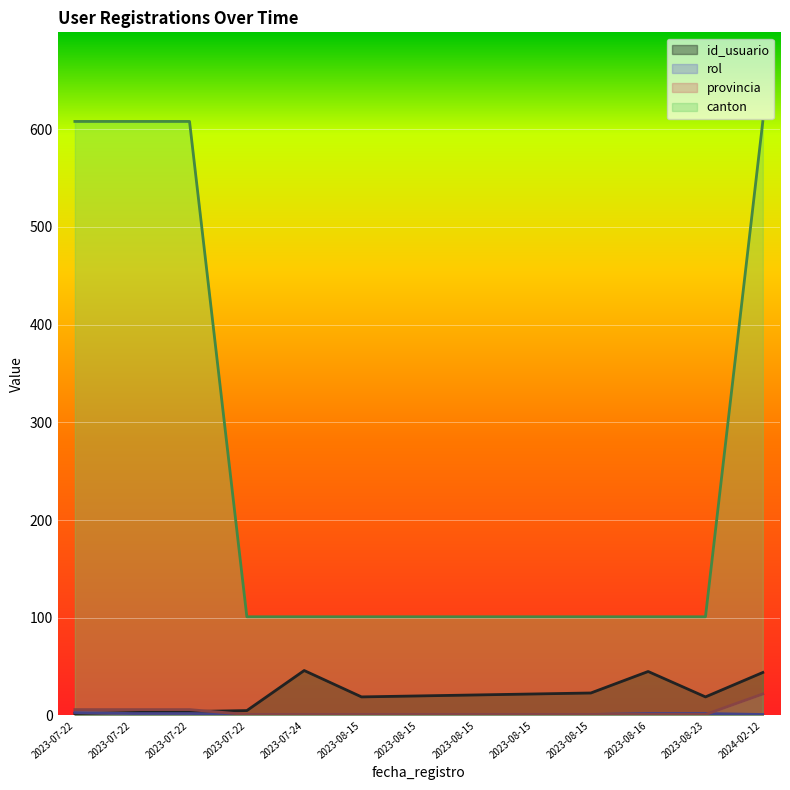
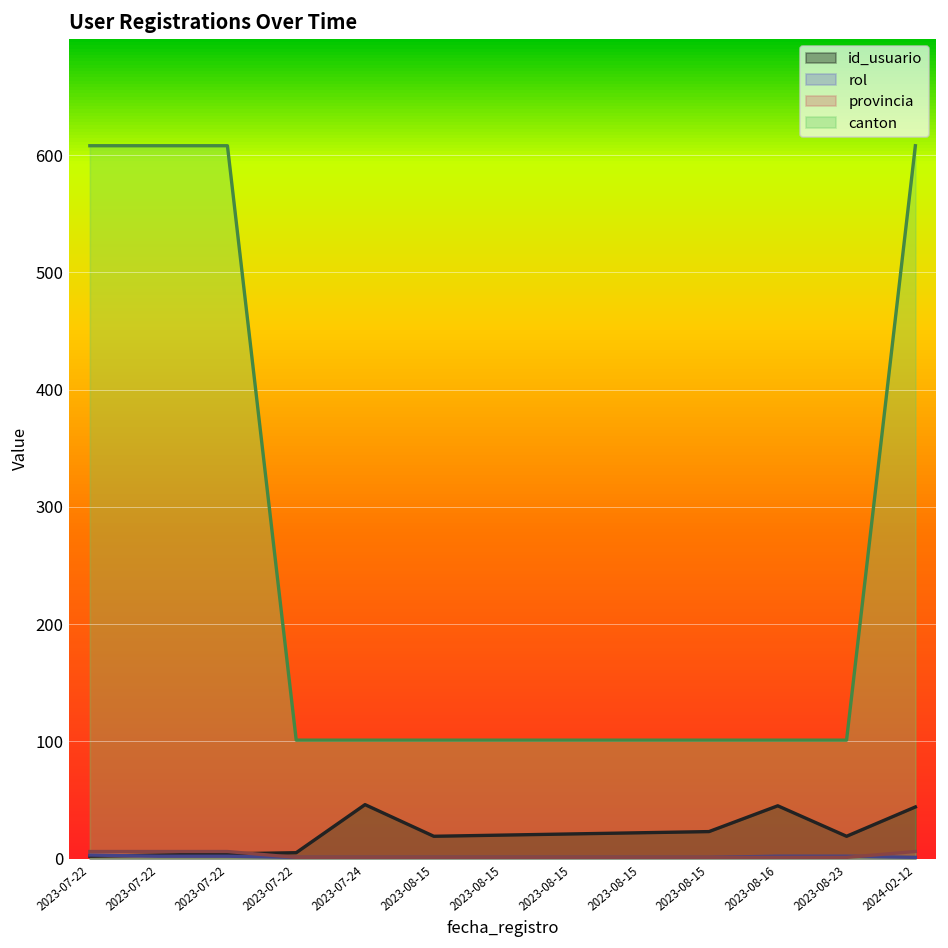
  {
    "id_usuario": {
      "2023-07-24": 50,
      "2023-08-16": 50,
      "2023-08-23": 20,
      "2024-02-12": 40
    },
    "rol": {
      "2024-02-12": 0
    },
    "provincia": {
-     "2024-02-12": 20
+     "2024-02-12": 10
    },
    "canton": {
      "2023-07-24": 100,
      "2023-08-16": 100,
      "2023-08-23": 100,
      "2024-02-12": 610
    }
  }
